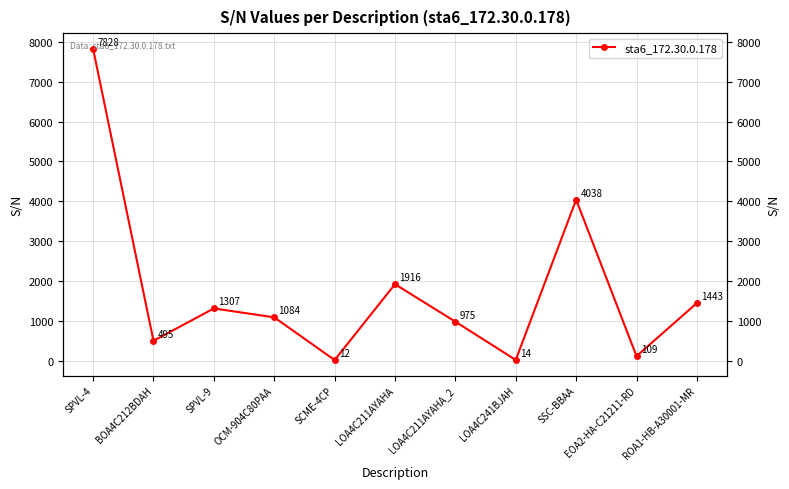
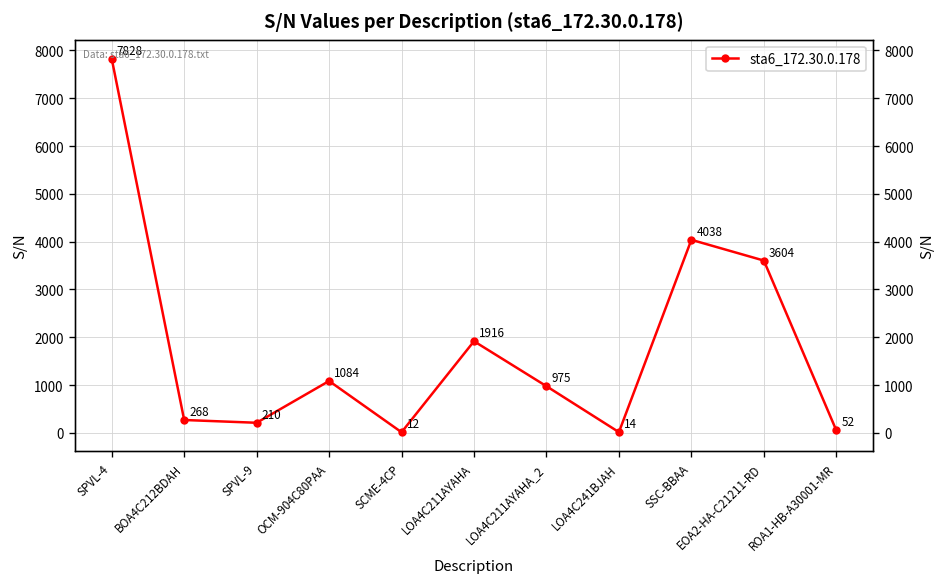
  {
-   "BOA4C212BDAH": 495,
-   "SPVL-9": 1307,
+   "BOA4C212BDAH": 268,
+   "SPVL-9": 210,
    "OCM-904C80PAA": 1084,
    "SCME-4CP": 12,
    "LOA4C211AYAHA": 1916,
    "LOA4C211AYAHA_2": 975,
    "LOA4C241BJAH": 14,
    "SSC-BBAA": 4038,
-   "EOA2-HA-C21211-RD": 109,
-   "ROA1-HB-A30001-MR": 1443
+   "EOA2-HA-C21211-RD": 3604,
+   "ROA1-HB-A30001-MR": 52
  }
